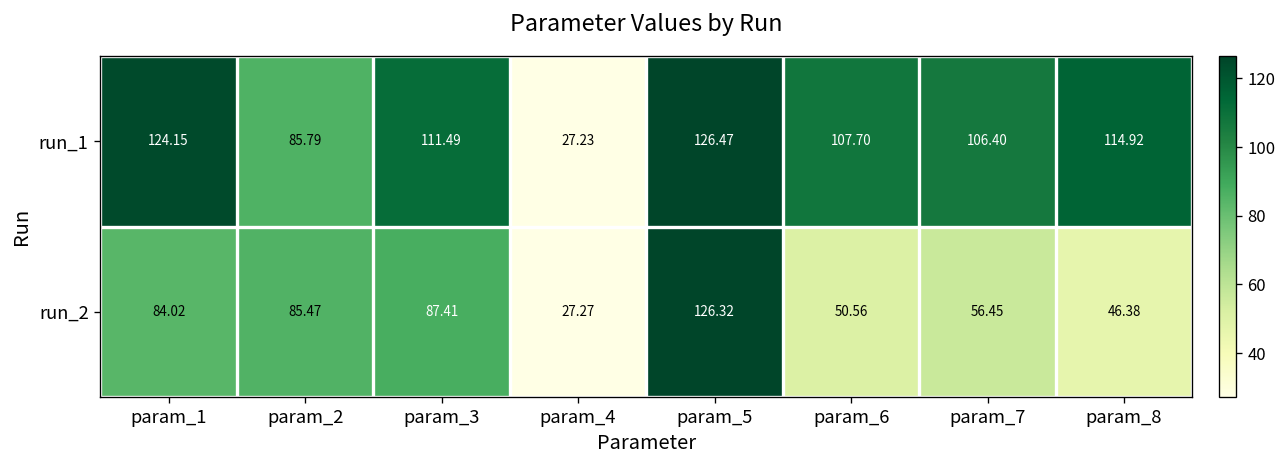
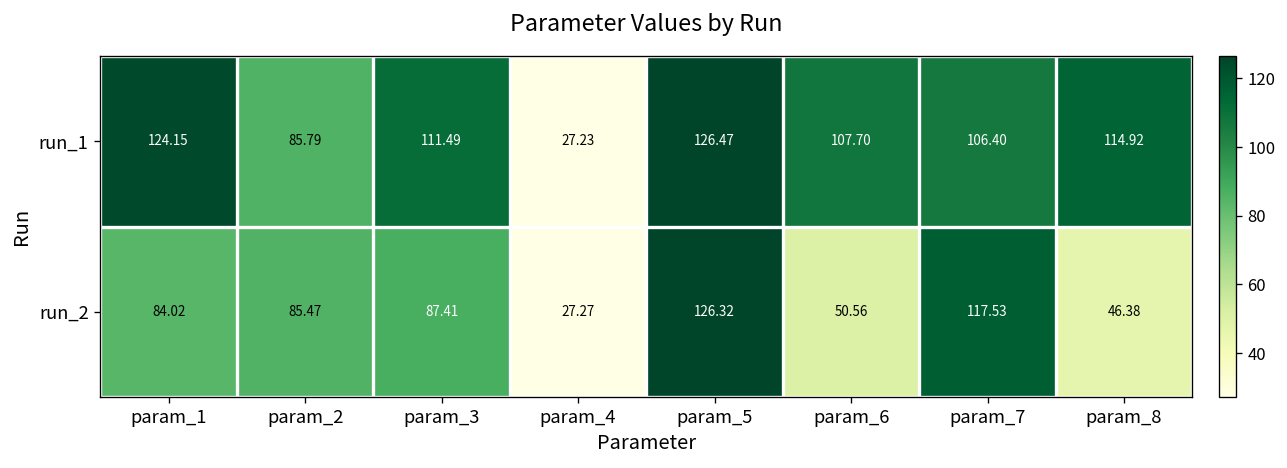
  {
    "run_1": {
      "param_1": 124.15,
      "param_2": 85.79,
      "param_3": 111.49,
      "param_4": 27.23,
      "param_5": 126.47,
      "param_6": 107.70,
      "param_7": 106.40,
      "param_8": 114.92
    },
    "run_2": {
      "param_1": 84.02,
      "param_2": 85.47,
      "param_3": 87.41,
      "param_4": 27.27,
      "param_5": 126.32,
      "param_6": 50.56,
-     "param_7": 56.45,
+     "param_7": 117.53,
      "param_8": 46.38
    }
  }
